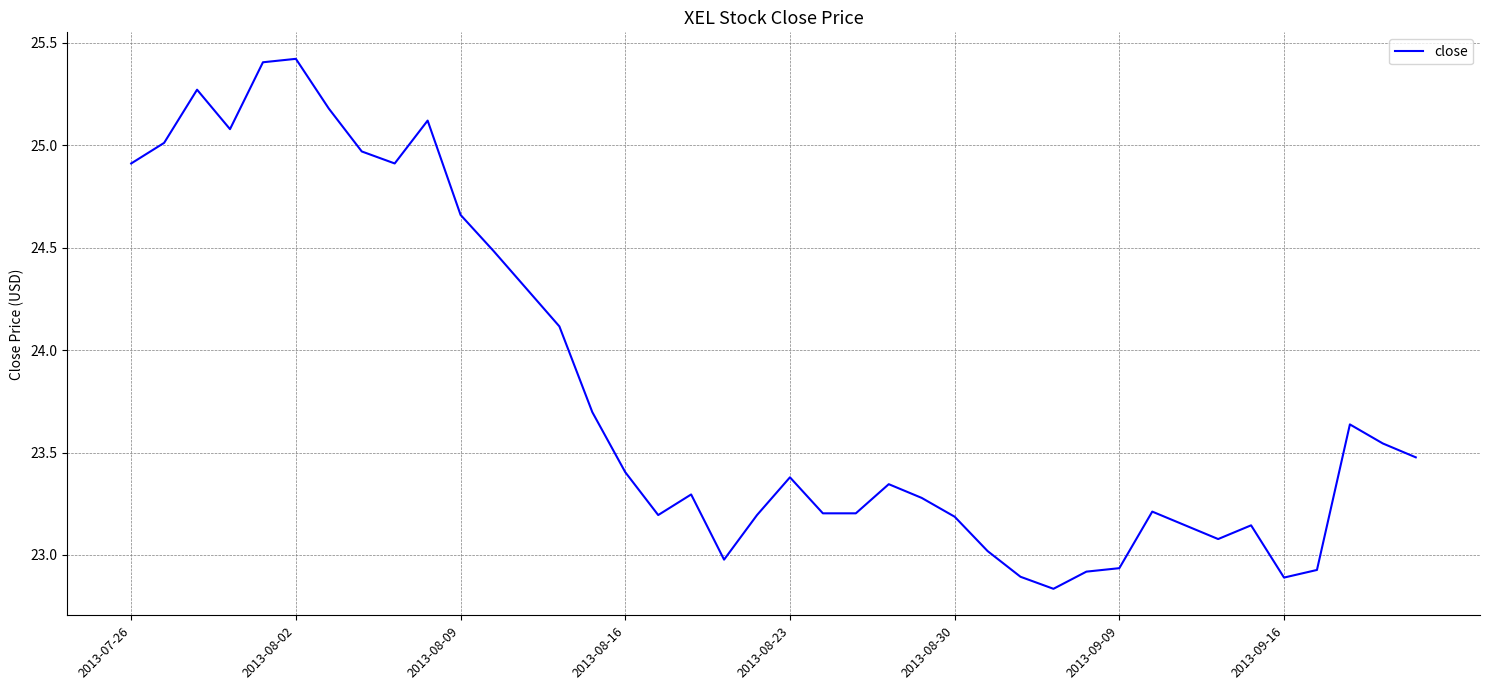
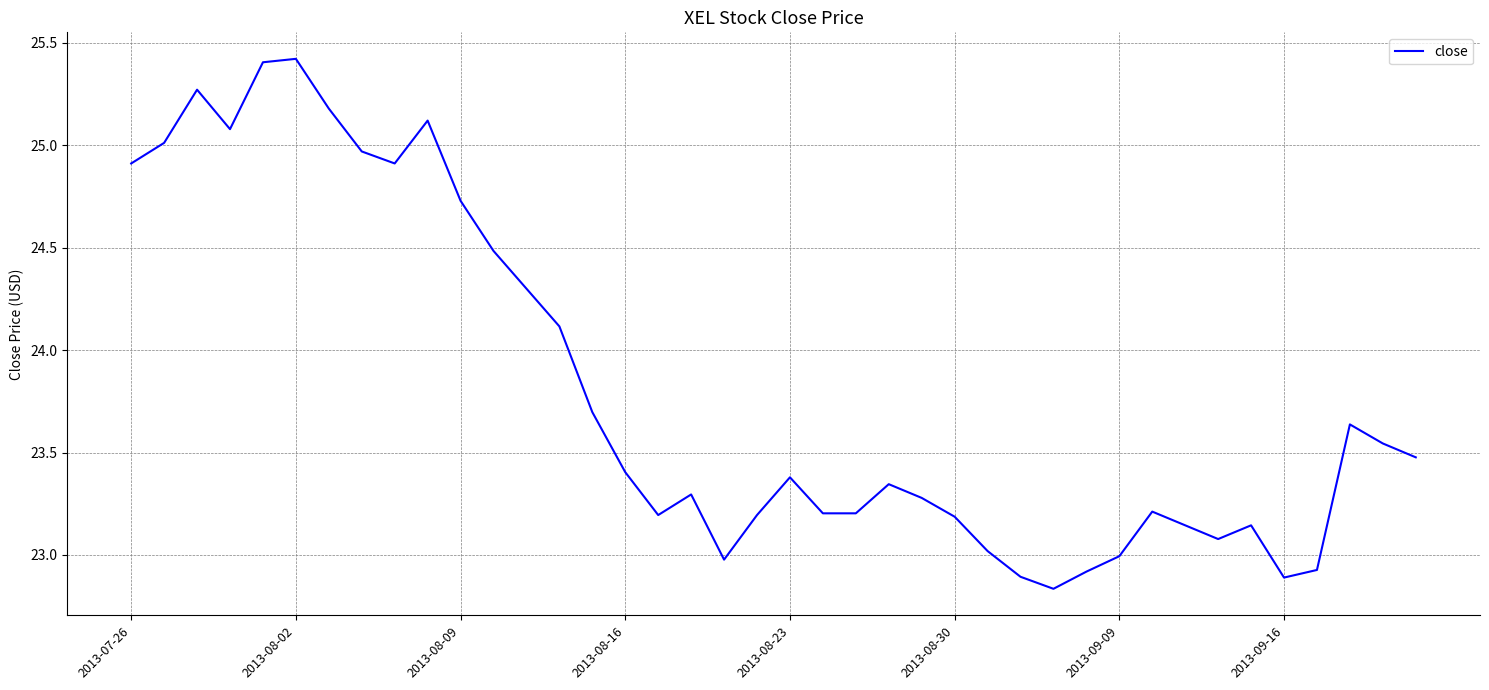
  {
    "2013-07-26": 24.91,
    "2013-08-02": 25.42,
-   "2013-08-09": 24.66,
+   "2013-08-09": 24.73,
    "2013-08-16": 23.40,
    "2013-08-23": 23.38,
    "2013-08-30": 23.19,
-   "2013-09-09": 22.94,
+   "2013-09-09": 22.99,
    "2013-09-16": 22.89
  }
